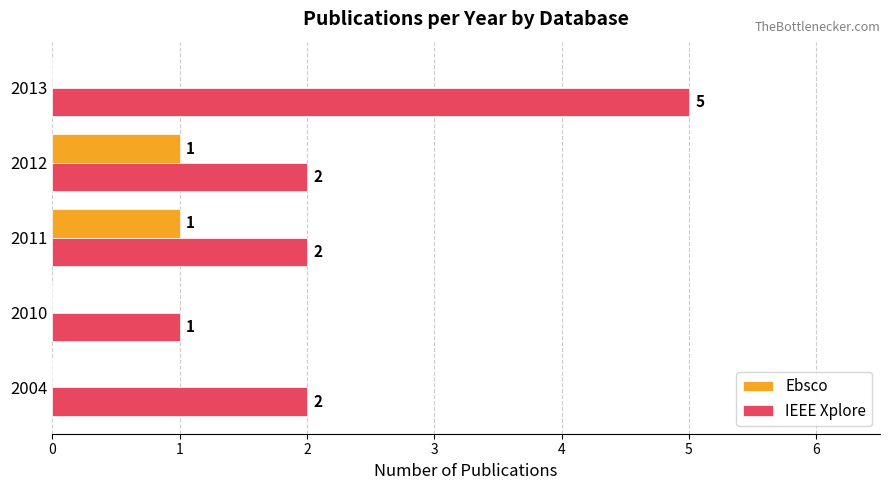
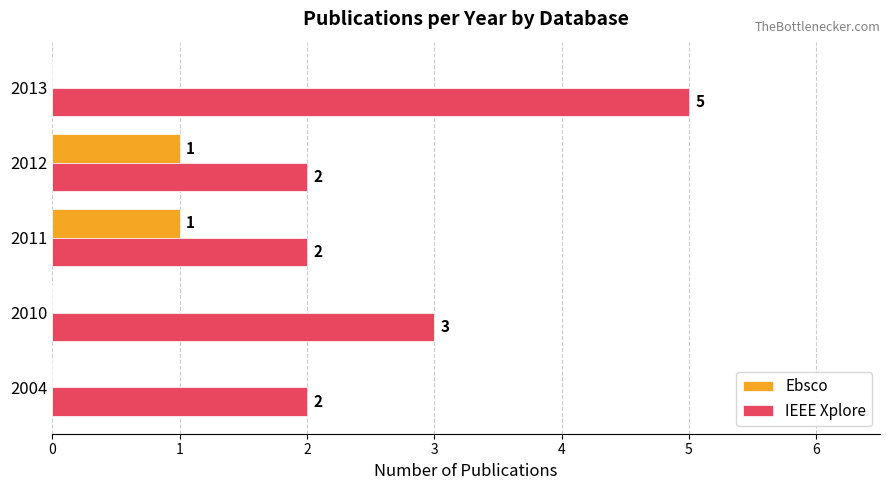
  {
    "Ebsco": {
      "2012": 1,
      "2011": 1
    },
    "IEEE Xplore": {
      "2013": 5,
      "2012": 2,
      "2011": 2,
-     "2010": 1,
+     "2010": 3,
      "2004": 2
    }
  }
